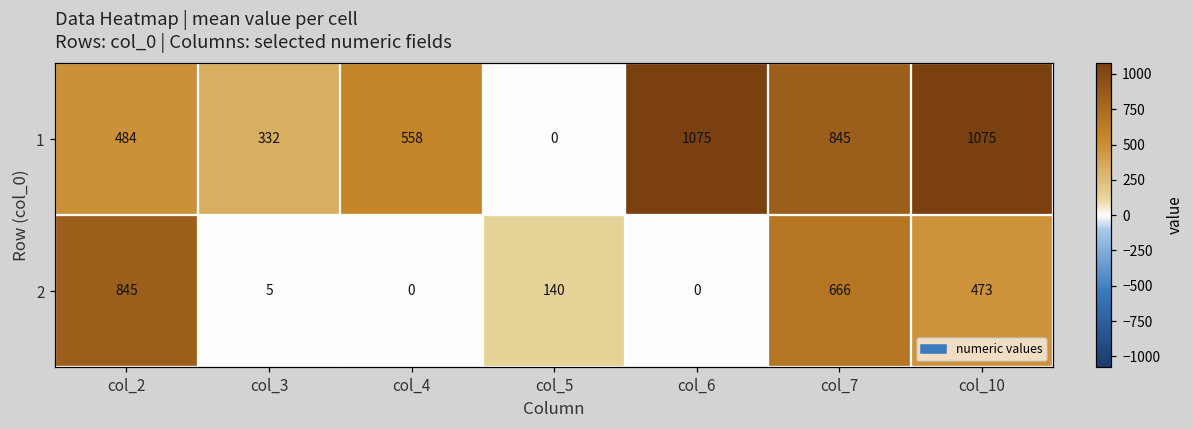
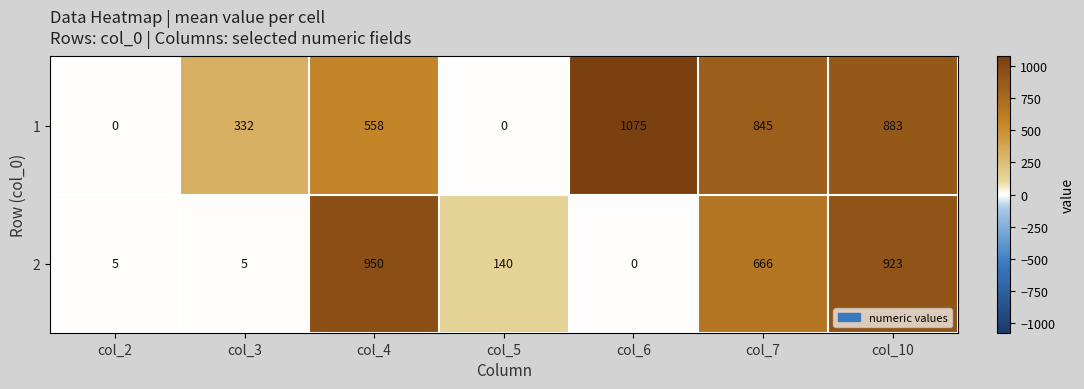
  {
    "1": {
-     "col_2": 484,
+     "col_2": 0,
      "col_3": 332,
      "col_4": 558,
      "col_5": 0,
      "col_6": 1075,
      "col_7": 845,
-     "col_10": 1075
+     "col_10": 883
    },
    "2": {
-     "col_2": 845,
+     "col_2": 5,
      "col_3": 5,
-     "col_4": 0,
+     "col_4": 950,
      "col_5": 140,
      "col_6": 0,
      "col_7": 666,
-     "col_10": 473
+     "col_10": 923
    }
  }
